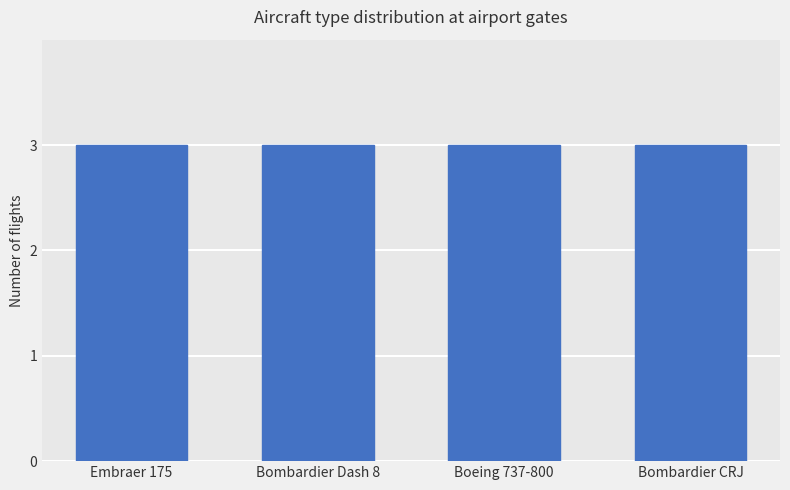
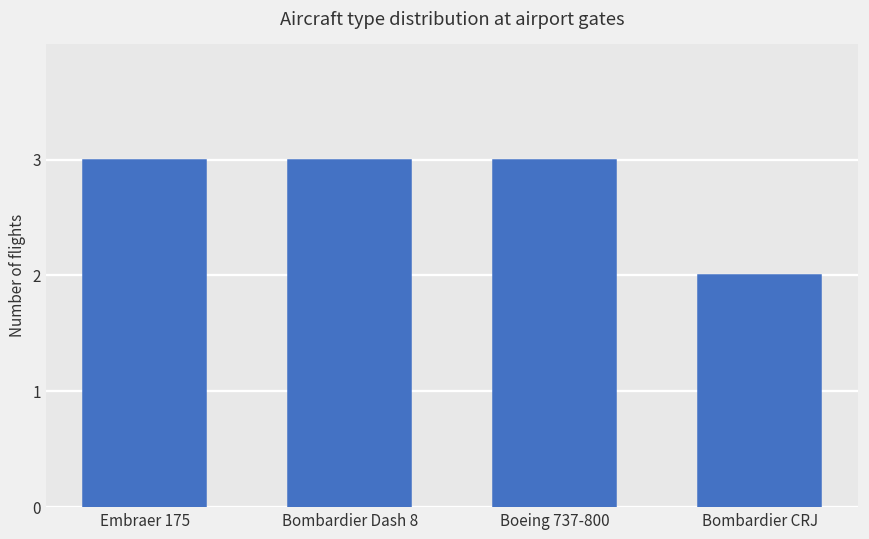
  {
    "Embraer 175": 3,
    "Bombardier Dash 8": 3,
    "Boeing 737-800": 3,
-   "Bombardier CRJ": 3
+   "Bombardier CRJ": 2
  }
